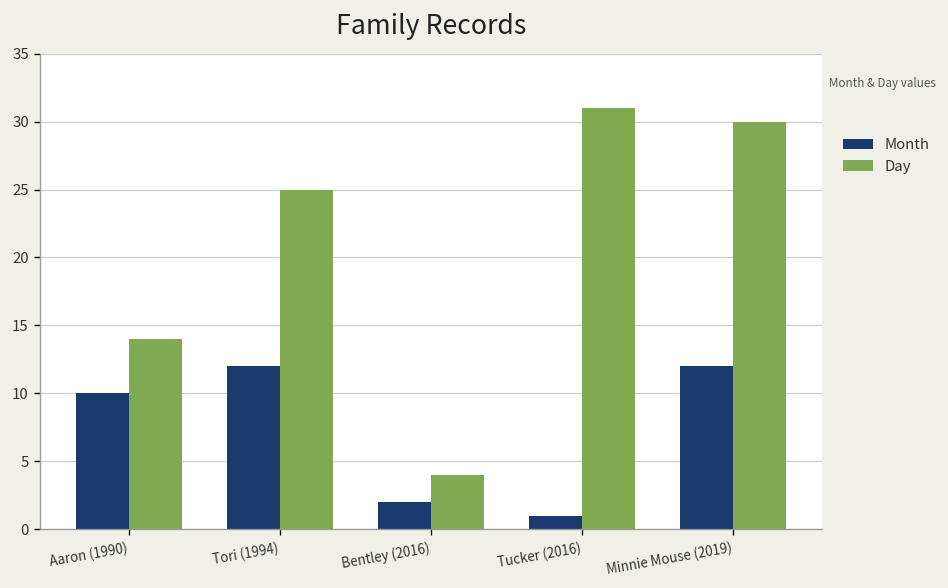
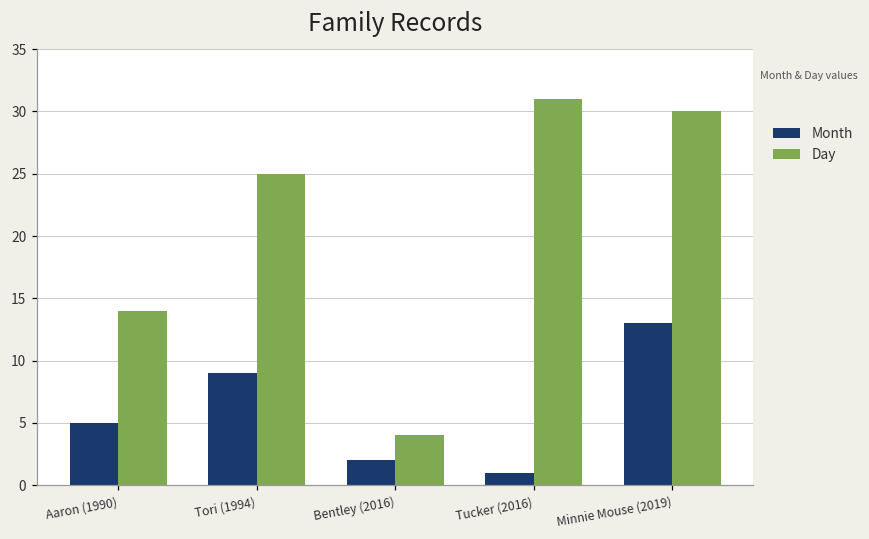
  {
    "Month": {
-     "Aaron (1990)": 10,
-     "Tori (1994)": 12,
+     "Aaron (1990)": 5,
+     "Tori (1994)": 9,
      "Bentley (2016)": 2,
      "Tucker (2016)": 1,
-     "Minnie Mouse (2019)": 12
+     "Minnie Mouse (2019)": 13
    },
    "Day": {
      "Aaron (1990)": 14,
      "Tori (1994)": 25,
      "Bentley (2016)": 4,
      "Tucker (2016)": 31,
      "Minnie Mouse (2019)": 30
    }
  }
